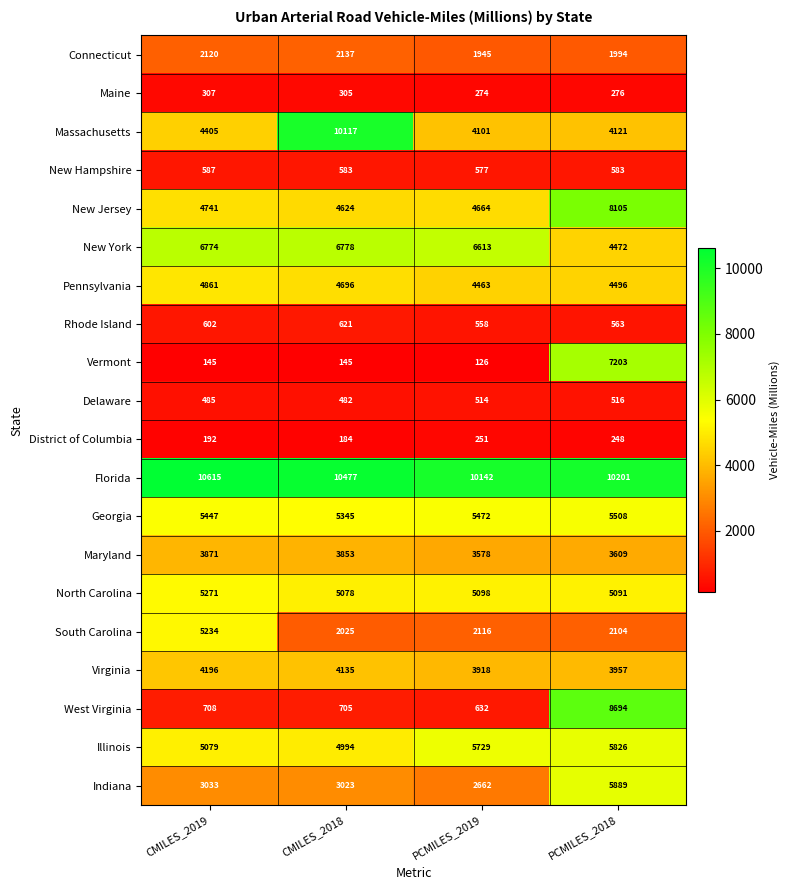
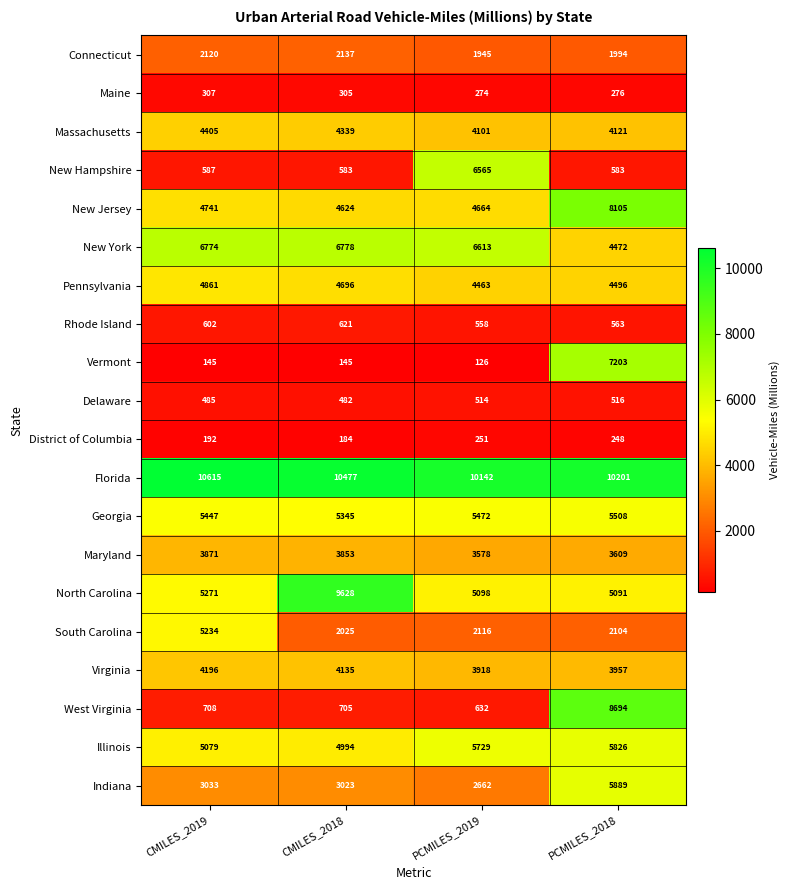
  {
    "Connecticut": {
      "CMILES_2019": 2120,
      "CMILES_2018": 2137,
      "PCMILES_2019": 1945,
      "PCMILES_2018": 1994
    },
    "Maine": {
      "CMILES_2019": 307,
      "CMILES_2018": 305,
      "PCMILES_2019": 274,
      "PCMILES_2018": 276
    },
    "Massachusetts": {
      "CMILES_2019": 4405,
-     "CMILES_2018": 10117,
+     "CMILES_2018": 4339,
      "PCMILES_2019": 4101,
      "PCMILES_2018": 4121
    },
    "New Hampshire": {
      "CMILES_2019": 587,
      "CMILES_2018": 583,
-     "PCMILES_2019": 577,
+     "PCMILES_2019": 6565,
      "PCMILES_2018": 583
    },
    "New Jersey": {
      "CMILES_2019": 4741,
      "CMILES_2018": 4624,
      "PCMILES_2019": 4664,
      "PCMILES_2018": 8105
    },
    "New York": {
      "CMILES_2019": 6774,
      "CMILES_2018": 6778,
      "PCMILES_2019": 6613,
      "PCMILES_2018": 4472
    },
    "Pennsylvania": {
      "CMILES_2019": 4861,
      "CMILES_2018": 4696,
      "PCMILES_2019": 4463,
      "PCMILES_2018": 4496
    },
    "Rhode Island": {
      "CMILES_2019": 602,
      "CMILES_2018": 621,
      "PCMILES_2019": 558,
      "PCMILES_2018": 563
    },
    "Vermont": {
      "CMILES_2019": 145,
      "CMILES_2018": 145,
      "PCMILES_2019": 126,
      "PCMILES_2018": 7203
    },
    "Delaware": {
      "CMILES_2019": 485,
      "CMILES_2018": 482,
      "PCMILES_2019": 514,
      "PCMILES_2018": 516
    },
    "District of Columbia": {
      "CMILES_2019": 192,
      "CMILES_2018": 184,
      "PCMILES_2019": 251,
      "PCMILES_2018": 248
    },
    "Florida": {
      "CMILES_2019": 10615,
      "CMILES_2018": 10477,
      "PCMILES_2019": 10142,
      "PCMILES_2018": 10201
    },
    "Georgia": {
      "CMILES_2019": 5447,
      "CMILES_2018": 5345,
      "PCMILES_2019": 5472,
      "PCMILES_2018": 5508
    },
    "Maryland": {
      "CMILES_2019": 3871,
      "CMILES_2018": 3853,
      "PCMILES_2019": 3578,
      "PCMILES_2018": 3609
    },
    "North Carolina": {
      "CMILES_2019": 5271,
-     "CMILES_2018": 5078,
+     "CMILES_2018": 9628,
      "PCMILES_2019": 5098,
      "PCMILES_2018": 5091
    },
    "South Carolina": {
      "CMILES_2019": 5234,
      "CMILES_2018": 2025,
      "PCMILES_2019": 2116,
      "PCMILES_2018": 2104
    },
    "Virginia": {
      "CMILES_2019": 4196,
      "CMILES_2018": 4135,
      "PCMILES_2019": 3918,
      "PCMILES_2018": 3957
    },
    "West Virginia": {
      "CMILES_2019": 708,
      "CMILES_2018": 705,
      "PCMILES_2019": 632,
      "PCMILES_2018": 8694
    },
    "Illinois": {
      "CMILES_2019": 5079,
      "CMILES_2018": 4994,
      "PCMILES_2019": 5729,
      "PCMILES_2018": 5826
    },
    "Indiana": {
      "CMILES_2019": 3033,
      "CMILES_2018": 3023,
      "PCMILES_2019": 2662,
      "PCMILES_2018": 5889
    }
  }
